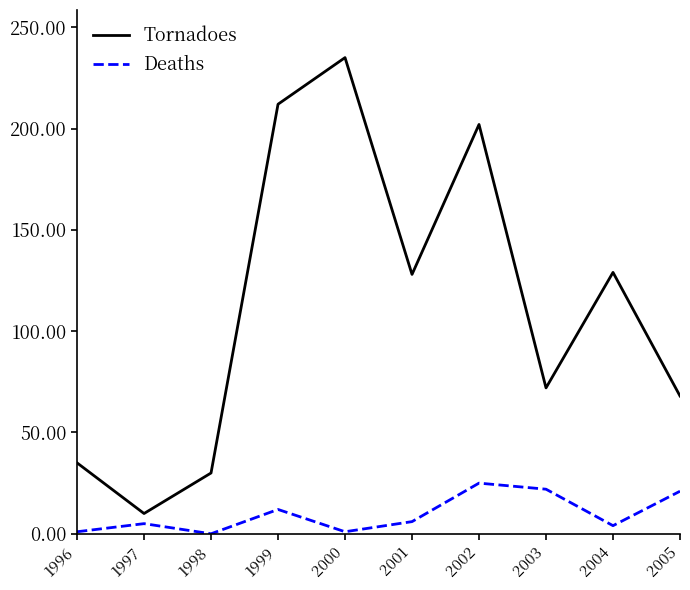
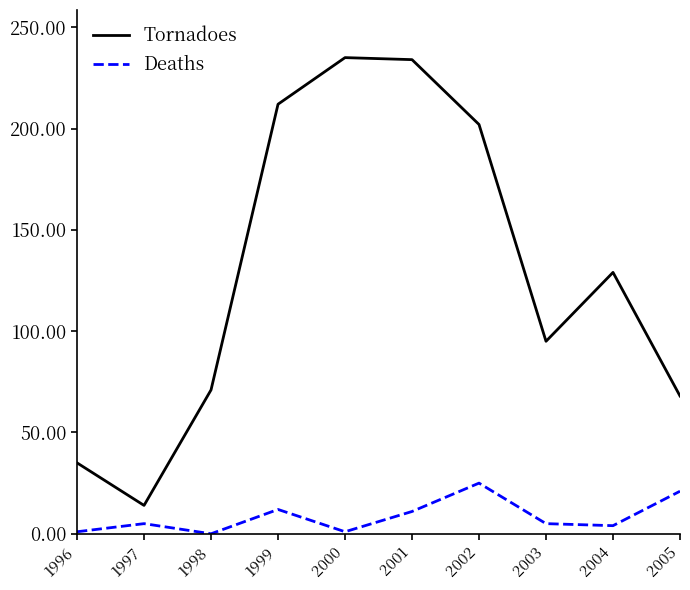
  {
    "Tornadoes": {
      "1996": 35,
-     "1997": 10,
-     "1998": 30,
+     "1997": 14,
+     "1998": 71,
      "1999": 212,
      "2000": 235,
-     "2001": 128,
+     "2001": 234,
      "2002": 202,
-     "2003": 72,
+     "2003": 95,
      "2004": 129,
      "2005": 68
    },
    "Deaths": {
      "1996": 1,
      "1997": 5,
      "1998": 0,
      "1999": 12,
      "2000": 1,
-     "2001": 6,
+     "2001": 11,
      "2002": 25,
-     "2003": 22,
+     "2003": 5,
      "2004": 4,
      "2005": 21
    }
  }
